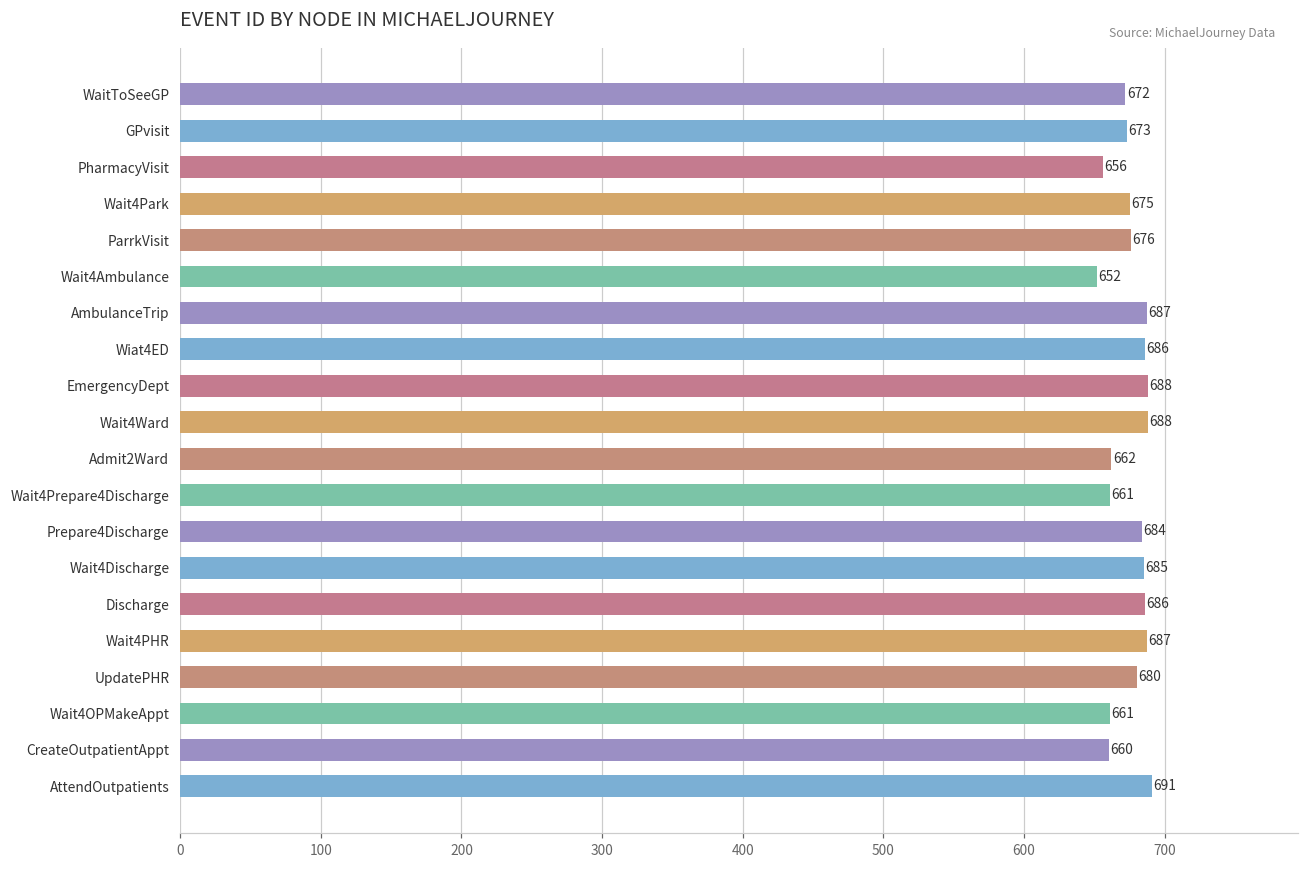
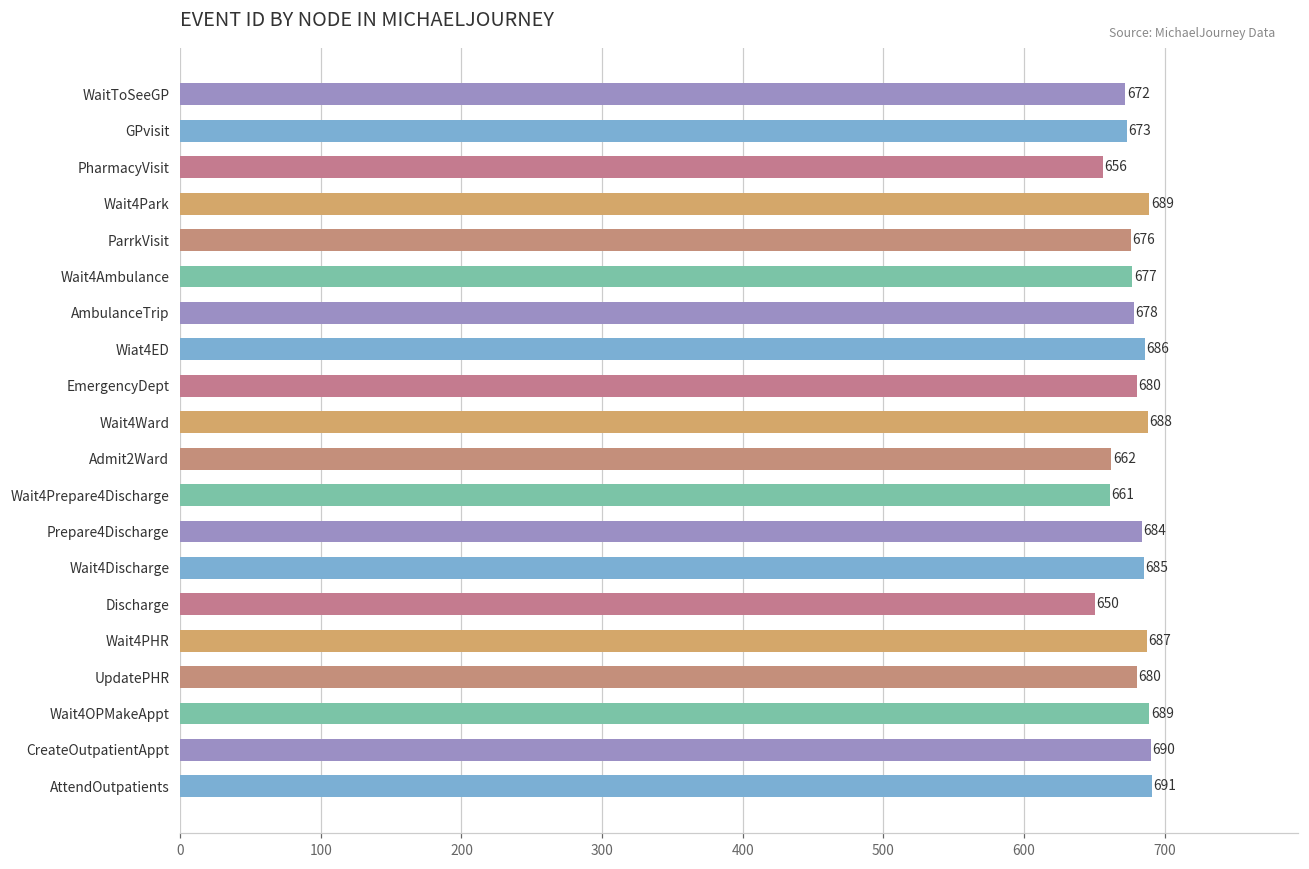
  {
    "WaitToSeeGP": 672,
    "GPvisit": 673,
    "PharmacyVisit": 656,
-   "Wait4Park": 675,
+   "Wait4Park": 689,
    "ParrkVisit": 676,
-   "Wait4Ambulance": 652,
-   "AmbulanceTrip": 687,
+   "Wait4Ambulance": 677,
+   "AmbulanceTrip": 678,
    "Wiat4ED": 686,
-   "EmergencyDept": 688,
+   "EmergencyDept": 680,
    "Wait4Ward": 688,
    "Admit2Ward": 662,
    "Wait4Prepare4Discharge": 661,
    "Prepare4Discharge": 684,
    "Wait4Discharge": 685,
-   "Discharge": 686,
+   "Discharge": 650,
    "Wait4PHR": 687,
    "UpdatePHR": 680,
-   "Wait4OPMakeAppt": 661,
-   "CreateOutpatientAppt": 660,
+   "Wait4OPMakeAppt": 689,
+   "CreateOutpatientAppt": 690,
    "AttendOutpatients": 691
  }
